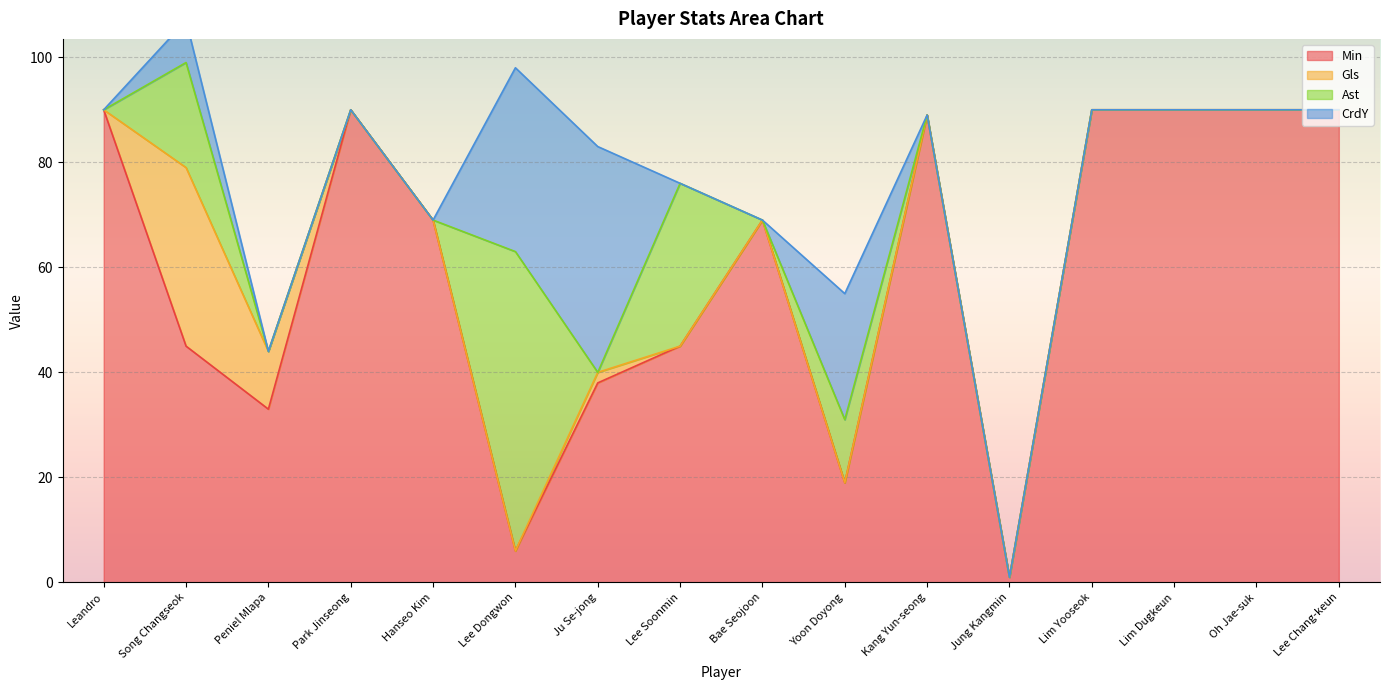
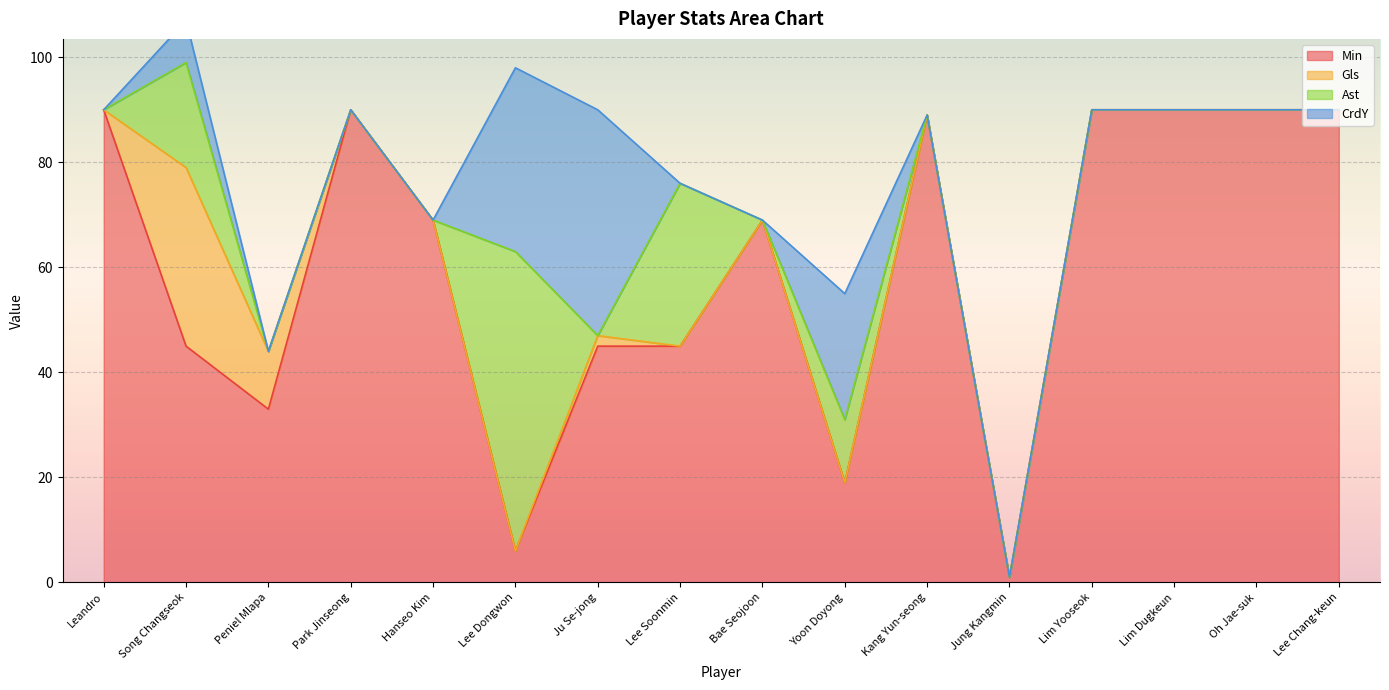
  {
    "Min": {
      "Song Changseok": 45,
      "Peniel Mlapa": 33,
-     "Ju Se-jong": 38
+     "Ju Se-jong": 45
    },
    "Gls": {
      "Song Changseok": 34
    },
    "Ast": {
      "Song Changseok": 20,
      "Lee Dongwon": 57,
      "Yoon Doyong": 12
    },
    "CrdY": {
      "Lee Dongwon": 35,
      "Ju Se-jong": 43,
      "Yoon Doyong": 24
    }
  }
